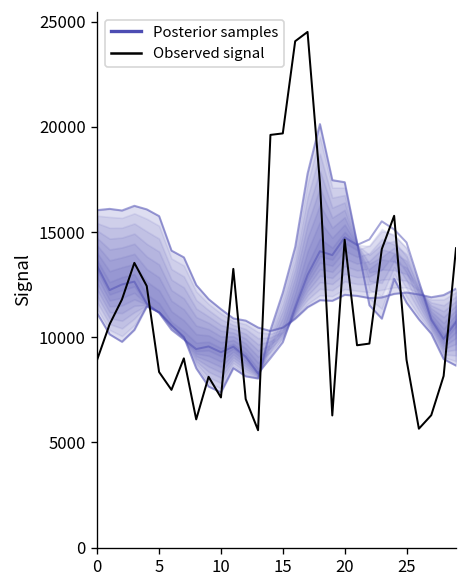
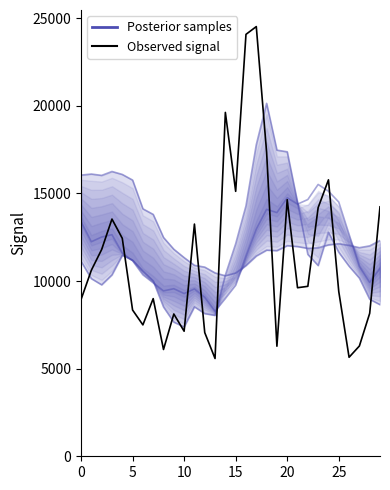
  {
    "Observed signal": {
      "0": 8900,
      "5": 8300,
      "10": 7100,
-     "15": 19700,
-     "25": 8900
+     "15": 15100,
+     "25": 9400
    }
  }
